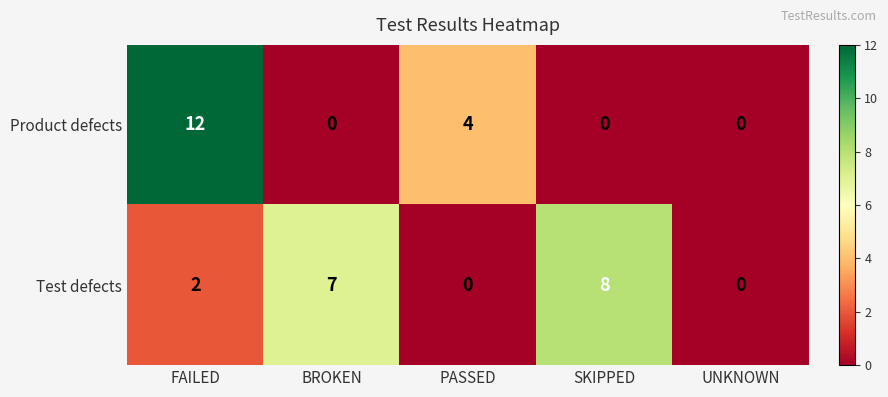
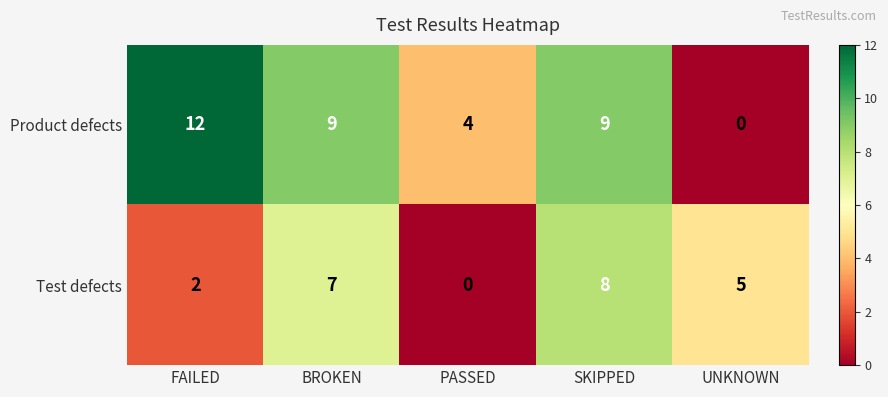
  {
    "Product defects": {
      "FAILED": 12,
-     "BROKEN": 0,
+     "BROKEN": 9,
      "PASSED": 4,
-     "SKIPPED": 0,
+     "SKIPPED": 9,
      "UNKNOWN": 0
    },
    "Test defects": {
      "FAILED": 2,
      "BROKEN": 7,
      "PASSED": 0,
      "SKIPPED": 8,
-     "UNKNOWN": 0
+     "UNKNOWN": 5
    }
  }
